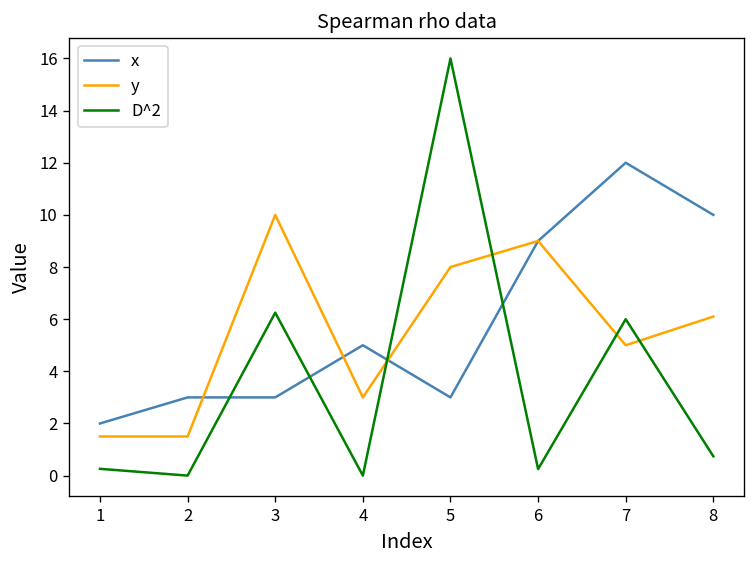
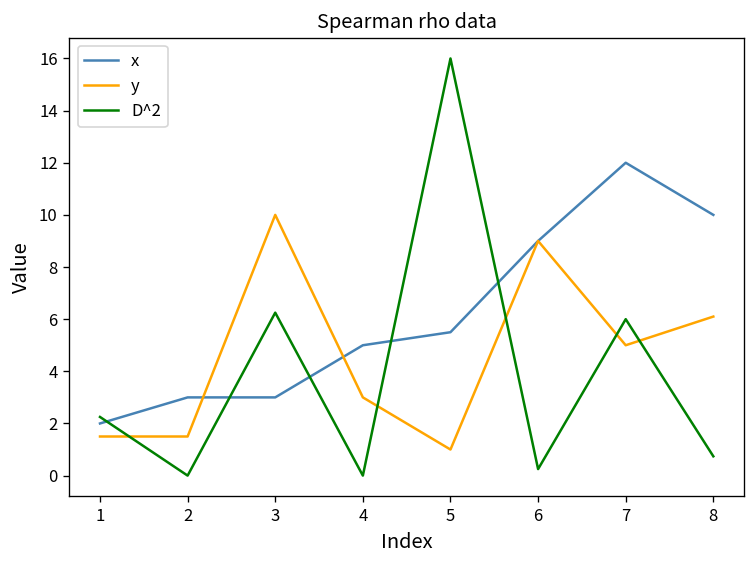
  {
    "x": {
      "1": 2.0,
      "2": 3.0,
      "3": 3.0,
      "4": 5.0,
-     "5": 3.0,
+     "5": 5.5,
      "7": 12.0,
      "8": 10.0
    },
    "y": {
      "1": 1.5,
      "2": 1.5,
      "3": 10,
      "4": 3,
-     "5": 8,
+     "5": 1,
      "7": 5,
      "8": 6
    },
    "D^2": {
-     "1": 0.3,
+     "1": 2.3,
      "2": 0.0,
      "3": 6.3,
      "4": 0.0,
      "5": 16.0,
      "6": 0.3,
      "7": 6.0,
      "8": 0.7
    }
  }
